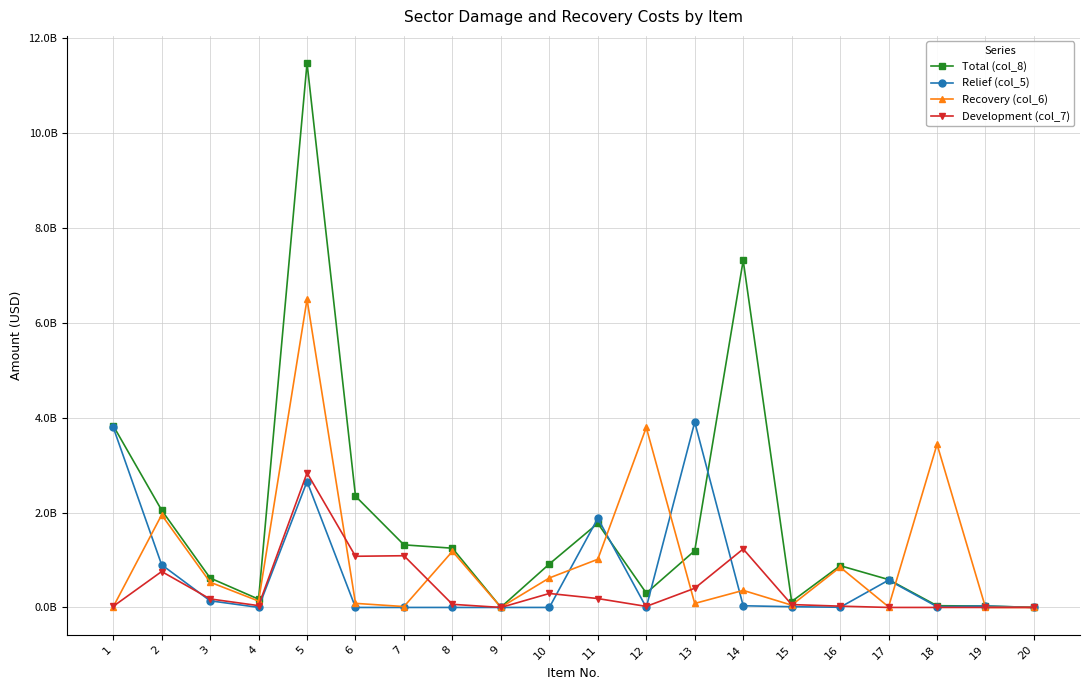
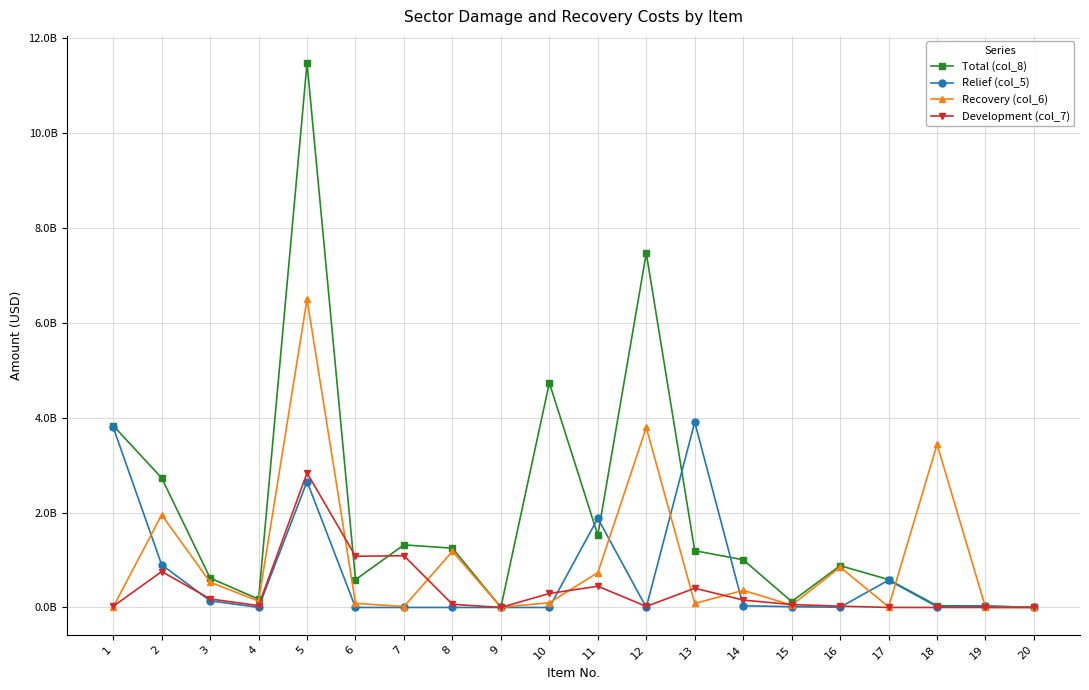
  {
    "Total (col_8)": {
-     "2": 2000000000,
+     "2": 2700000000,
      "3": 600000000,
      "5": 11500000000,
-     "6": 2300000000,
+     "6": 600000000,
      "7": 1300000000,
      "8": 1200000000,
-     "10": 900000000,
-     "11": 1800000000,
-     "12": 300000000,
+     "10": 4700000000,
+     "11": 1500000000,
+     "12": 7500000000,
      "13": 1200000000,
-     "14": 7300000000,
+     "14": 1000000000,
      "15": 100000000
    },
    "Relief (col_5)": {
      "2": 900000000,
      "5": 2700000000,
      "6": 0,
      "8": 0,
      "10": 0,
      "11": 1900000000,
      "13": 3900000000,
      "14": 0
    },
    "Recovery (col_6)": {
      "2": 2000000000,
      "3": 500000000,
      "5": 6500000000,
      "6": 100000000,
      "8": 1200000000,
-     "10": 600000000,
-     "11": 1000000000,
+     "10": 100000000,
+     "11": 700000000,
      "12": 3800000000,
      "13": 100000000,
      "14": 400000000,
      "18": 3400000000
    },
    "Development (col_7)": {
      "2": 800000000,
      "5": 2800000000,
      "6": 1100000000,
      "7": 1100000000,
      "8": 100000000,
      "10": 300000000,
-     "11": 200000000,
+     "11": 400000000,
      "13": 400000000,
-     "14": 1200000000
+     "14": 200000000
    }
  }
